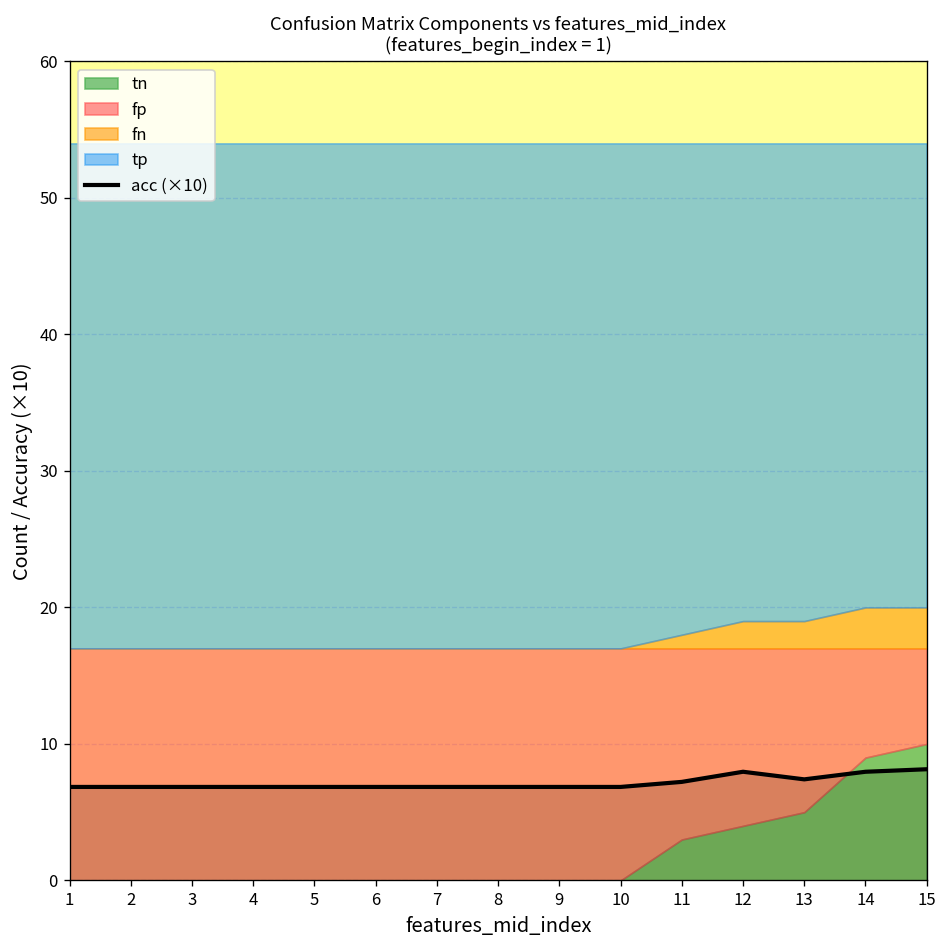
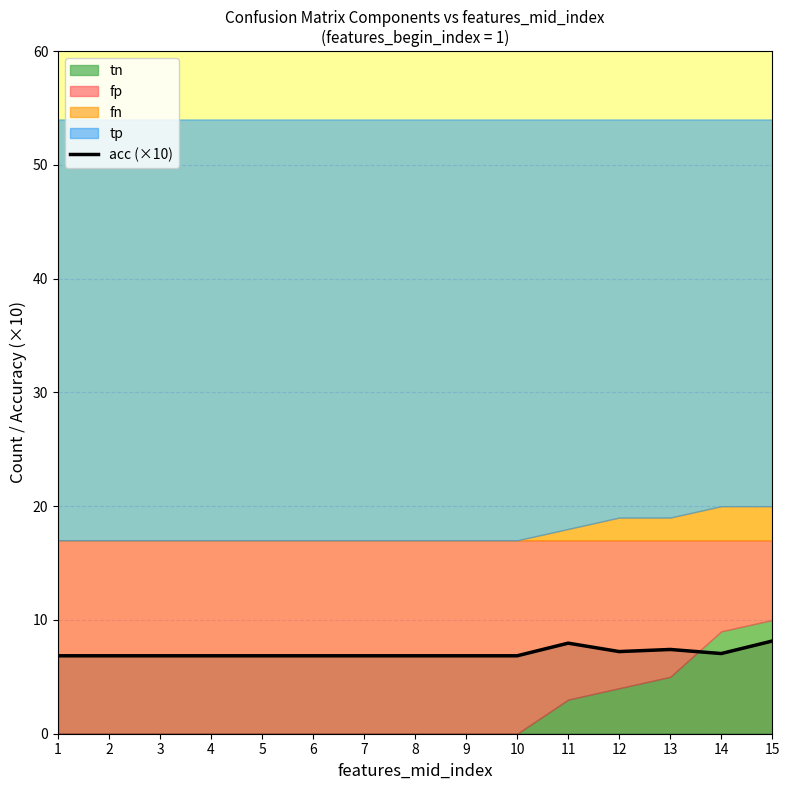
  {
    "acc (×10)": {
      "1": 6.9,
      "2": 6.9,
      "3": 6.9,
      "4": 6.9,
      "5": 6.9,
      "6": 6.9,
      "7": 6.9,
      "8": 6.9,
      "9": 6.9,
      "10": 6.9,
-     "11": 7.2,
-     "12": 8.0,
+     "11": 8.0,
+     "12": 7.2,
      "13": 7.4,
-     "14": 8.0,
+     "14": 7.0,
      "15": 8.1
    },
    "tn": {
      "1": 0.0,
      "2": 0.0,
      "3": 0.0,
      "4": 0.0,
      "5": 0.0,
      "6": 0.0,
      "7": 0.0,
      "8": 0.0,
      "9": 0.0,
      "10": 0.0,
      "11": 3.0,
      "12": 4.0,
      "13": 5.0,
      "14": 9.0,
      "15": 10.0
    },
    "fn": {
      "11": 1.0,
      "12": 2.0,
      "13": 2.0,
      "14": 3.0,
      "15": 3.0
    },
    "tp": {
      "1": 37.0,
      "4": 37.0,
      "5": 37.0,
      "6": 37.0,
      "7": 37.0,
      "8": 37.0,
      "9": 37.0,
      "10": 37.0,
      "11": 36.0,
      "12": 35.0,
      "13": 35.0,
      "14": 34.0,
      "15": 34.0
    }
  }
